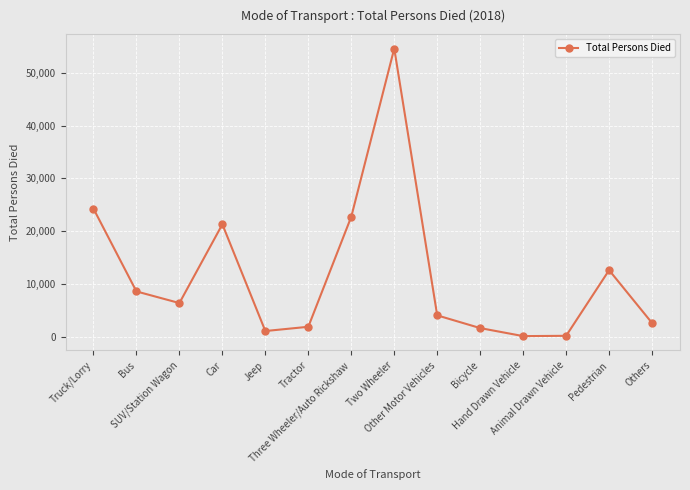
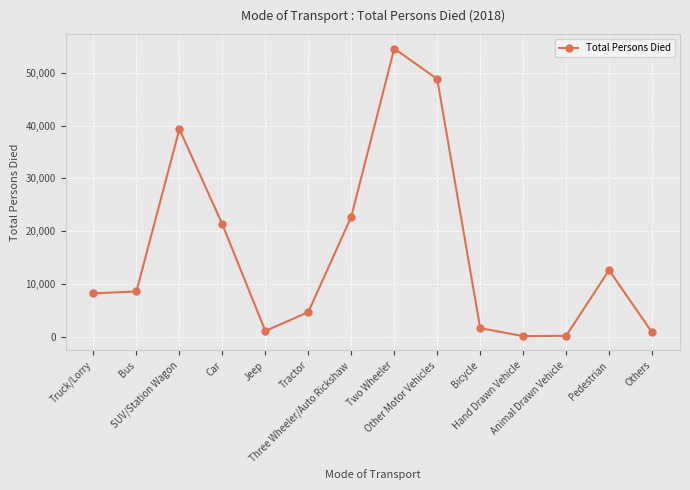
  {
-   "Truck/Lorry": "24,000",
+   "Truck/Lorry": "8,000",
    "Bus": "9,000",
-   "SUV/Station Wagon": "6,000",
+   "SUV/Station Wagon": "39,000",
    "Car": "21,000",
    "Jeep": "1,000",
-   "Tractor": "2,000",
+   "Tractor": "5,000",
    "Three Wheeler/Auto Rickshaw": "23,000",
    "Two Wheeler": "55,000",
-   "Other Motor Vehicles": "4,000",
+   "Other Motor Vehicles": "49,000",
    "Bicycle": "2,000",
    "Hand Drawn Vehicle": "0",
    "Animal Drawn Vehicle": "0",
    "Pedestrian": "13,000",
-   "Others": "3,000"
+   "Others": "1,000"
  }
